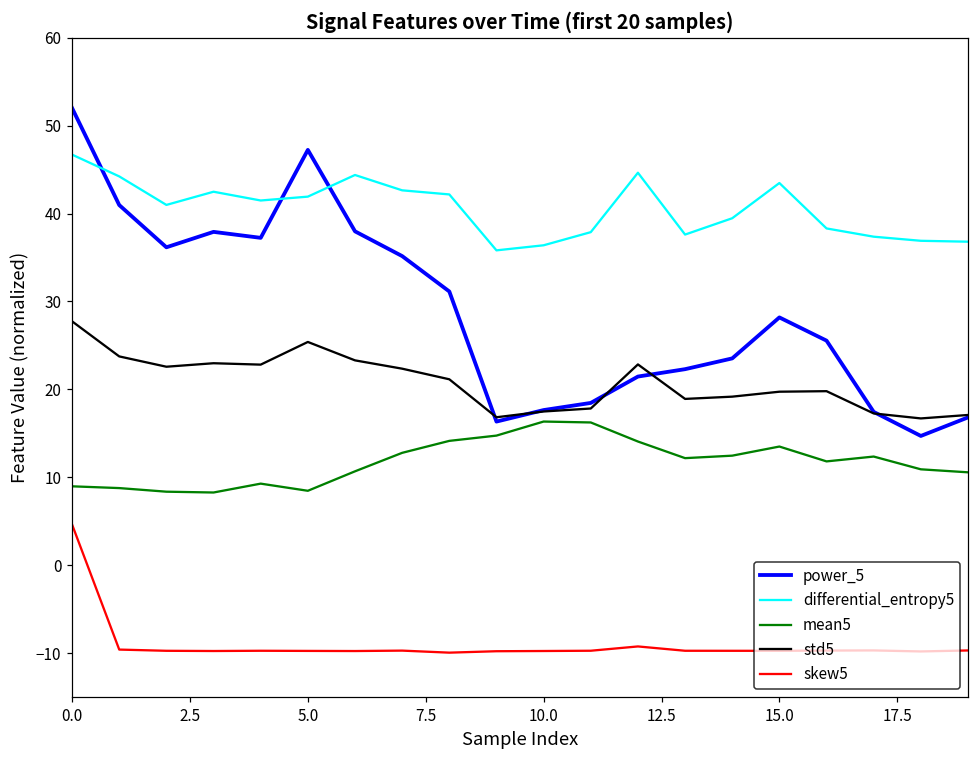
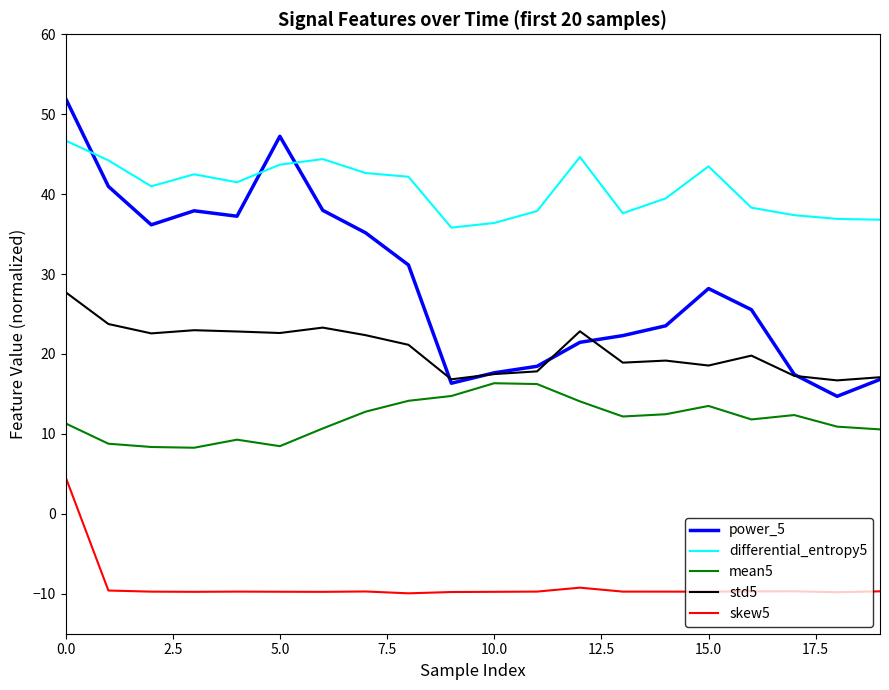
  {
    "power_5": {
      "0.0": 52,
      "5.0": 47,
      "15.0": 28
    },
    "differential_entropy5": {
      "0.0": 47,
-     "5.0": 42,
+     "5.0": 44,
      "10.0": 36,
      "15.0": 43
    },
    "mean5": {
-     "0.0": 9,
+     "0.0": 11,
      "5.0": 8,
      "10.0": 16,
      "15.0": 13
    },
    "std5": {
      "0.0": 28,
-     "5.0": 25,
-     "15.0": 20
+     "5.0": 23,
+     "15.0": 19
    },
    "skew5": {
      "0.0": 5,
      "5.0": -10,
      "10.0": -10
    }
  }
